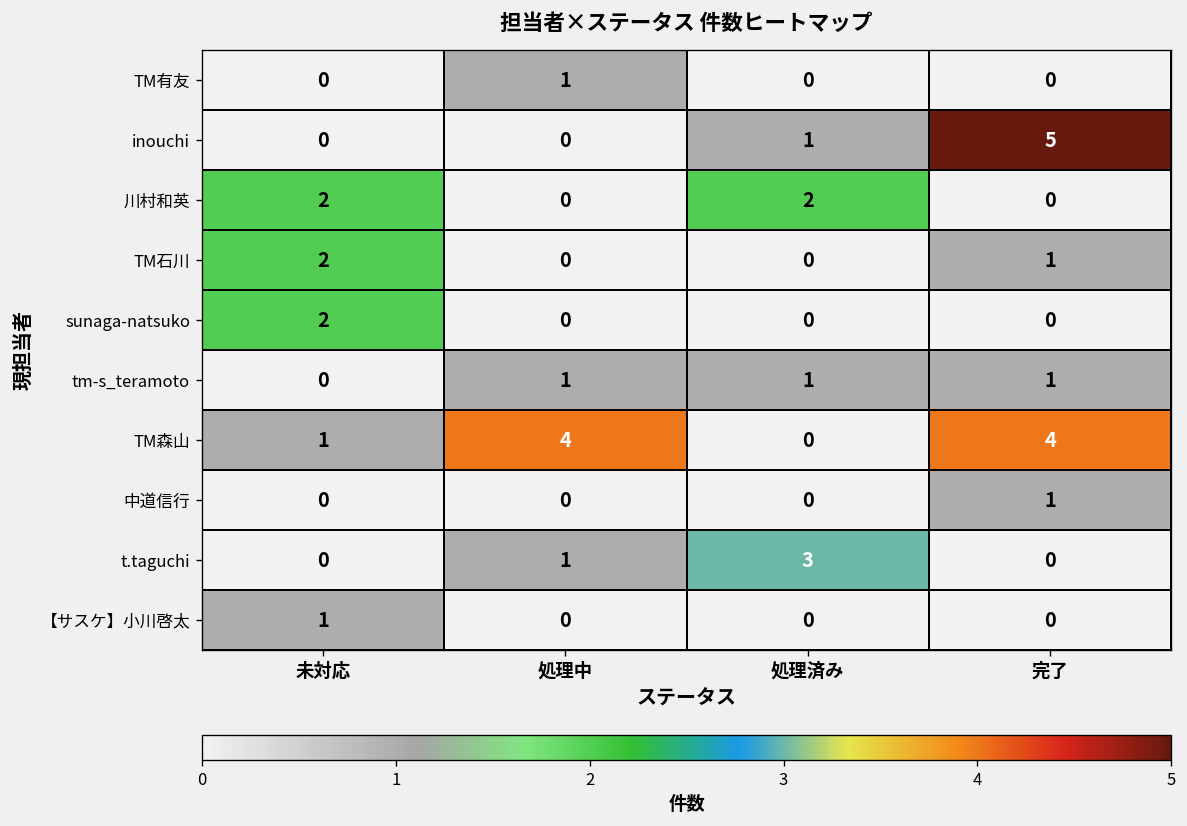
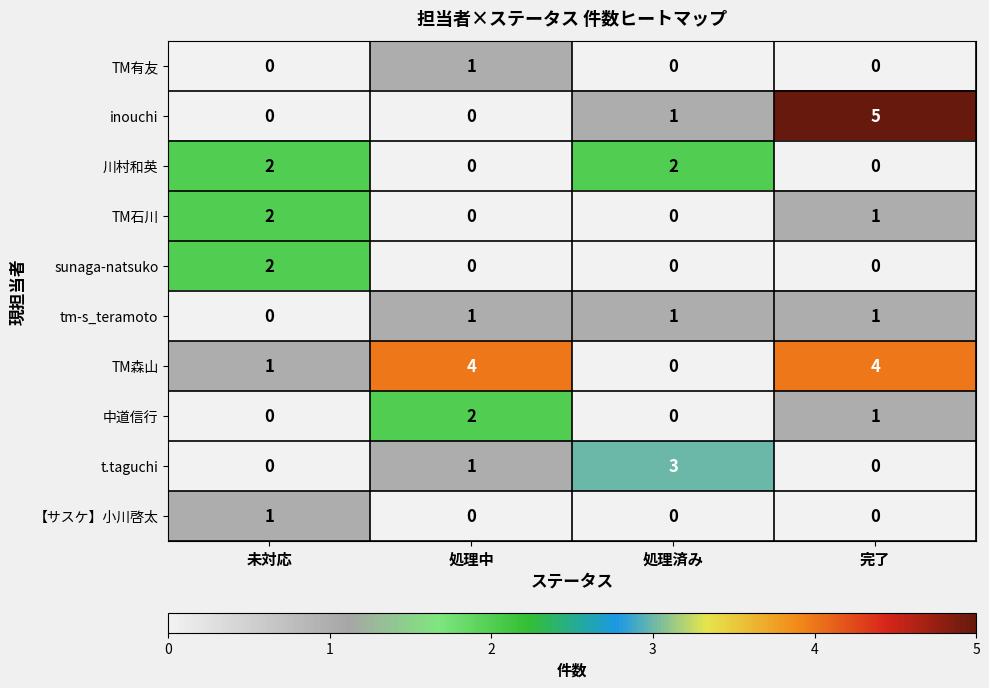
  {
    "TM有友": {
      "未対応": 0,
      "処理中": 1,
      "処理済み": 0,
      "完了": 0
    },
    "inouchi": {
      "未対応": 0,
      "処理中": 0,
      "処理済み": 1,
      "完了": 5
    },
    "川村和英": {
      "未対応": 2,
      "処理中": 0,
      "処理済み": 2,
      "完了": 0
    },
    "TM石川": {
      "未対応": 2,
      "処理中": 0,
      "処理済み": 0,
      "完了": 1
    },
    "sunaga-natsuko": {
      "未対応": 2,
      "処理中": 0,
      "処理済み": 0,
      "完了": 0
    },
    "tm-s_teramoto": {
      "未対応": 0,
      "処理中": 1,
      "処理済み": 1,
      "完了": 1
    },
    "TM森山": {
      "未対応": 1,
      "処理中": 4,
      "処理済み": 0,
      "完了": 4
    },
    "中道信行": {
      "未対応": 0,
-     "処理中": 0,
+     "処理中": 2,
      "処理済み": 0,
      "完了": 1
    },
    "t.taguchi": {
      "未対応": 0,
      "処理中": 1,
      "処理済み": 3,
      "完了": 0
    },
    "【サスケ】小川啓太": {
      "未対応": 1,
      "処理中": 0,
      "処理済み": 0,
      "完了": 0
    }
  }
